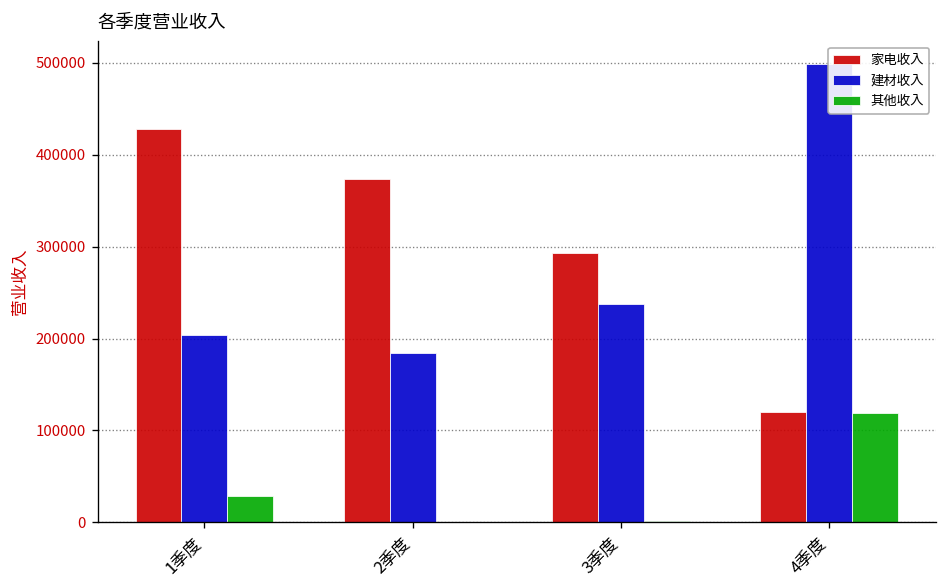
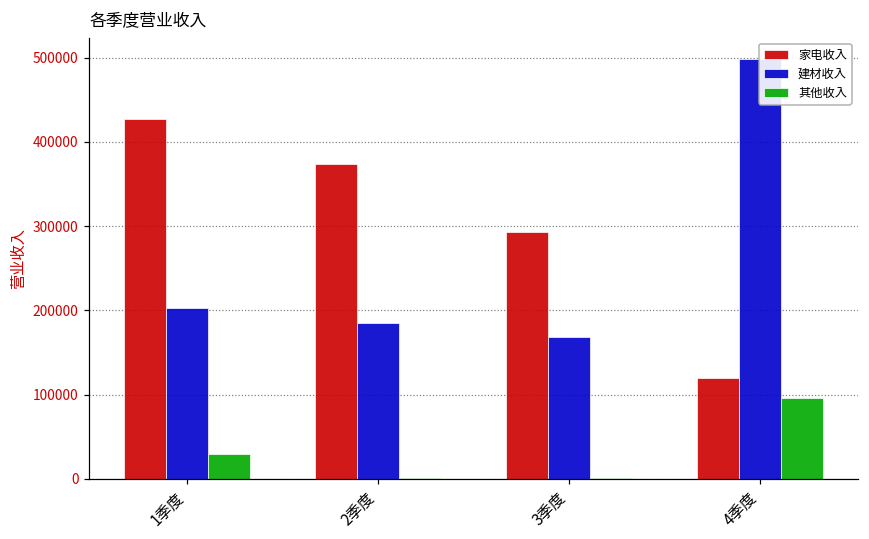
  {
    "家电收入": {
      "1季度": 430000,
      "2季度": 370000,
      "3季度": 290000,
      "4季度": 120000
    },
    "建材收入": {
      "1季度": 200000,
      "2季度": 180000,
-     "3季度": 240000
+     "3季度": 170000
    },
    "其他收入": {
      "1季度": 30000,
-     "4季度": 120000
+     "4季度": 100000
    }
  }
